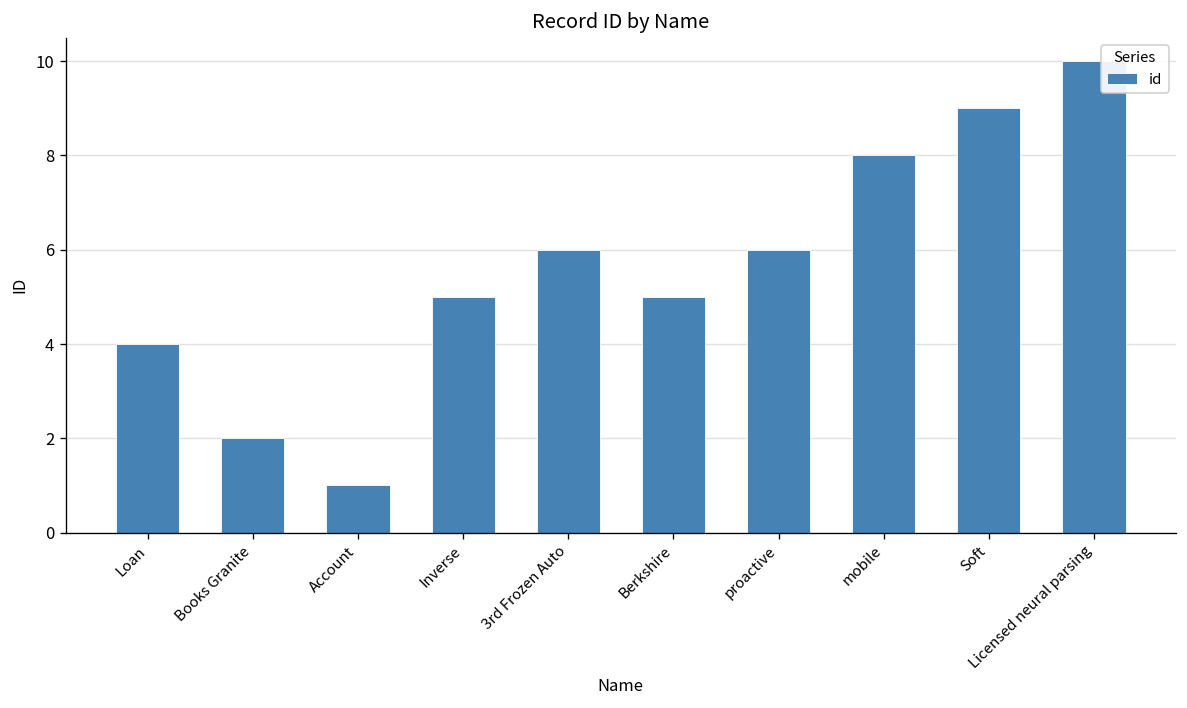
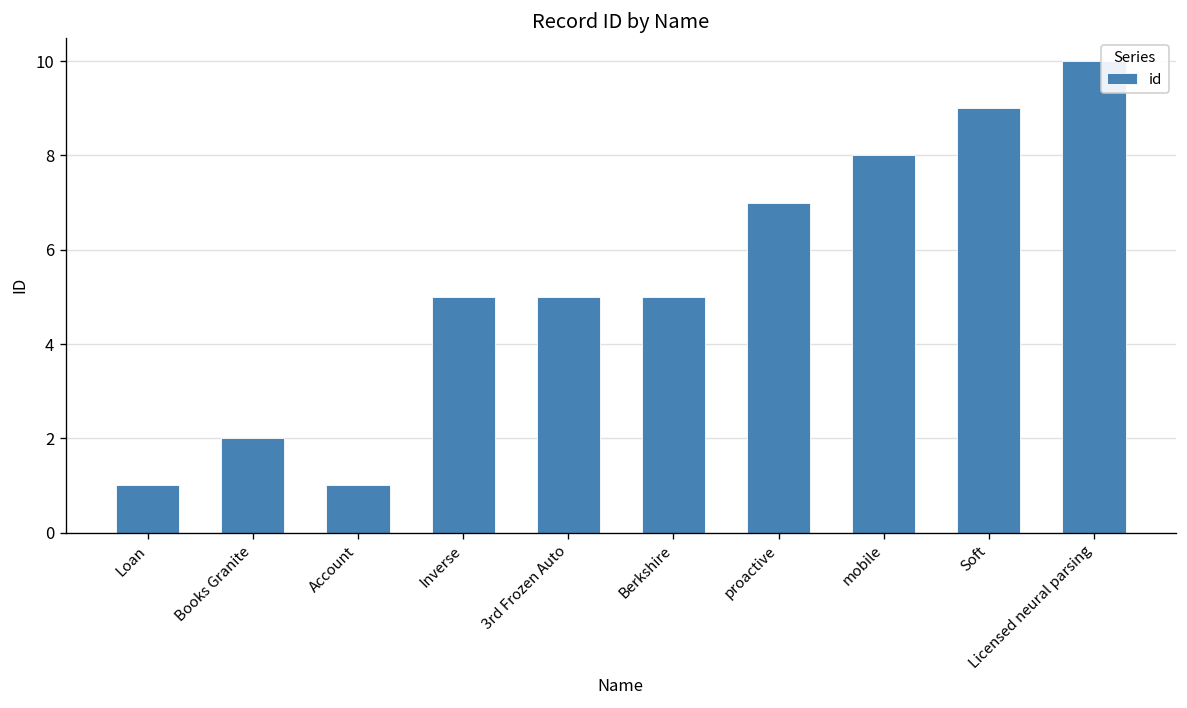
  {
-   "Loan": 4,
+   "Loan": 1,
    "Books Granite": 2,
    "Account": 1,
    "Inverse": 5,
-   "3rd Frozen Auto": 6,
+   "3rd Frozen Auto": 5,
    "Berkshire": 5,
-   "proactive": 6,
+   "proactive": 7,
    "mobile": 8,
    "Soft": 9,
    "Licensed neural parsing": 10
  }
